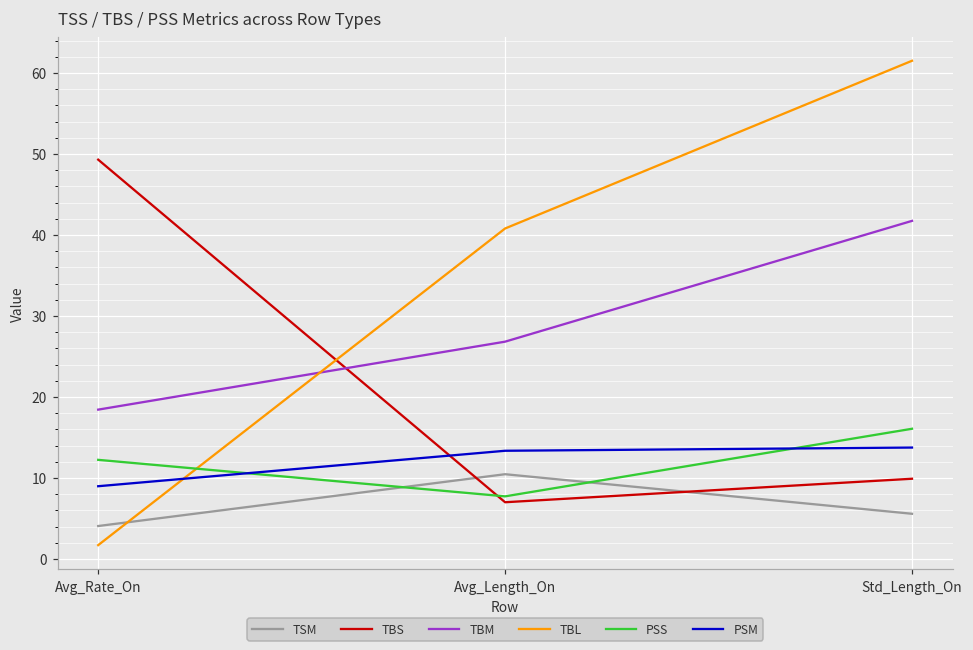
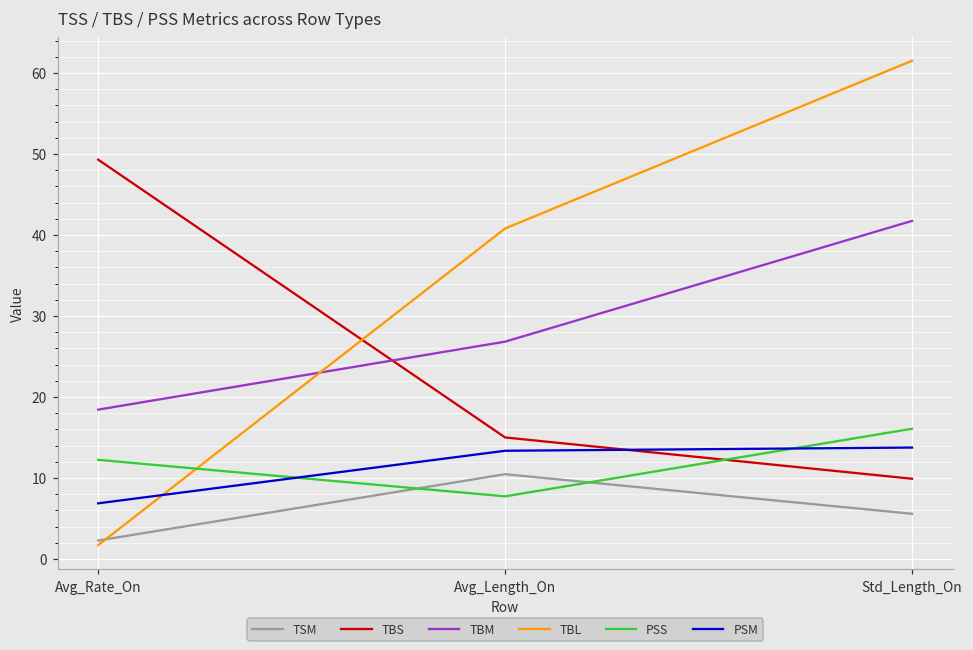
  {
    "TSM": {
-     "Avg_Rate_On": 4,
+     "Avg_Rate_On": 2,
      "Avg_Length_On": 10,
      "Std_Length_On": 6
    },
    "TBS": {
      "Avg_Rate_On": 49,
-     "Avg_Length_On": 7,
+     "Avg_Length_On": 15,
      "Std_Length_On": 10
    },
    "TBM": {
      "Avg_Rate_On": 18,
      "Avg_Length_On": 27,
      "Std_Length_On": 42
    },
    "TBL": {
      "Avg_Rate_On": 2,
      "Avg_Length_On": 41,
      "Std_Length_On": 62
    },
    "PSS": {
      "Avg_Rate_On": 12,
      "Avg_Length_On": 8,
      "Std_Length_On": 16
    },
    "PSM": {
-     "Avg_Rate_On": 9,
+     "Avg_Rate_On": 7,
      "Avg_Length_On": 13,
      "Std_Length_On": 14
    }
  }
